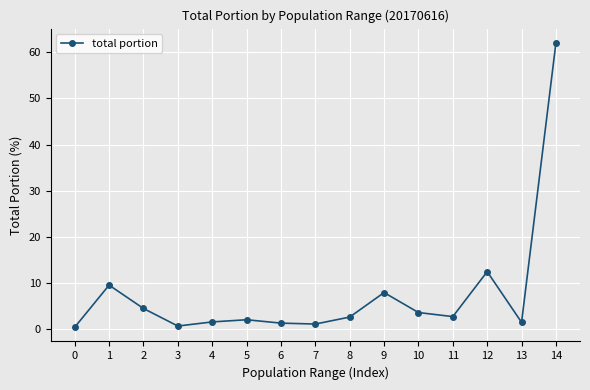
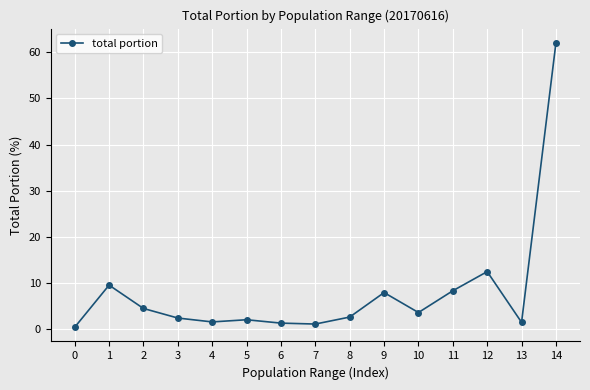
  {
    "0": 0,
    "1": 10,
    "2": 5,
-   "3": 1,
+   "3": 2,
    "4": 2,
    "5": 2,
    "6": 1,
    "7": 1,
    "8": 3,
    "9": 8,
    "10": 4,
-   "11": 3,
+   "11": 8,
    "12": 13,
    "13": 2,
    "14": 62
  }
